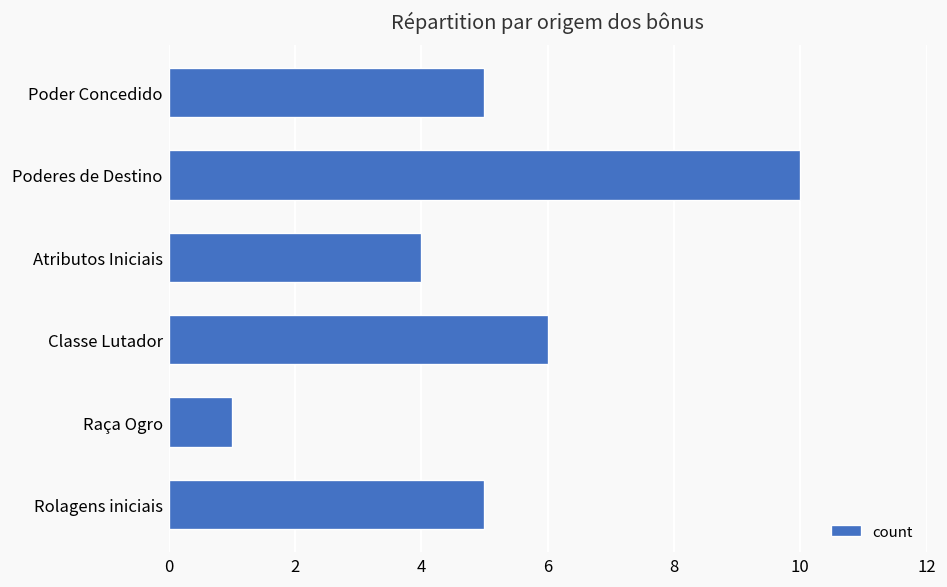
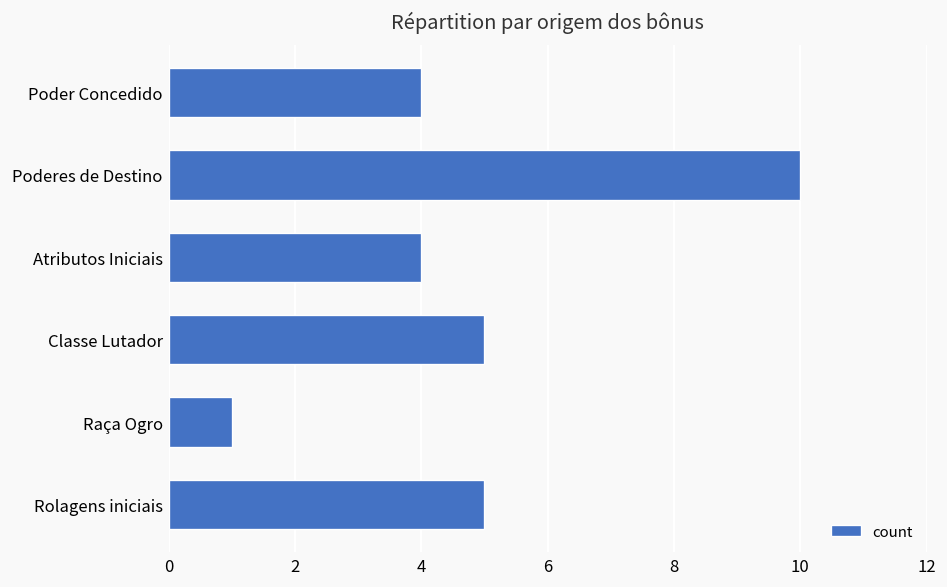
  {
-   "Poder Concedido": 5,
+   "Poder Concedido": 4,
    "Poderes de Destino": 10,
    "Atributos Iniciais": 4,
-   "Classe Lutador": 6,
+   "Classe Lutador": 5,
    "Raça Ogro": 1,
    "Rolagens iniciais": 5
  }
